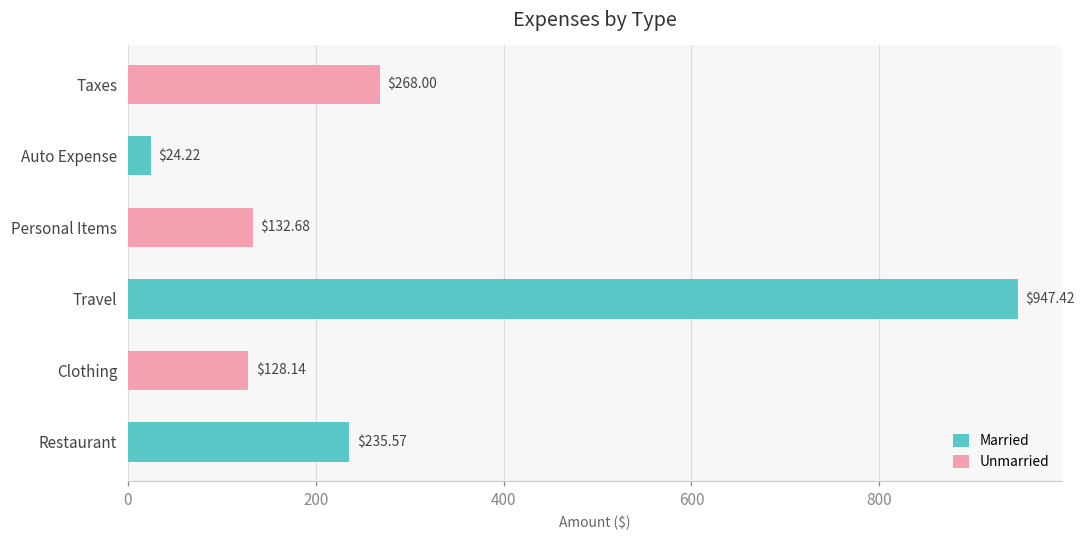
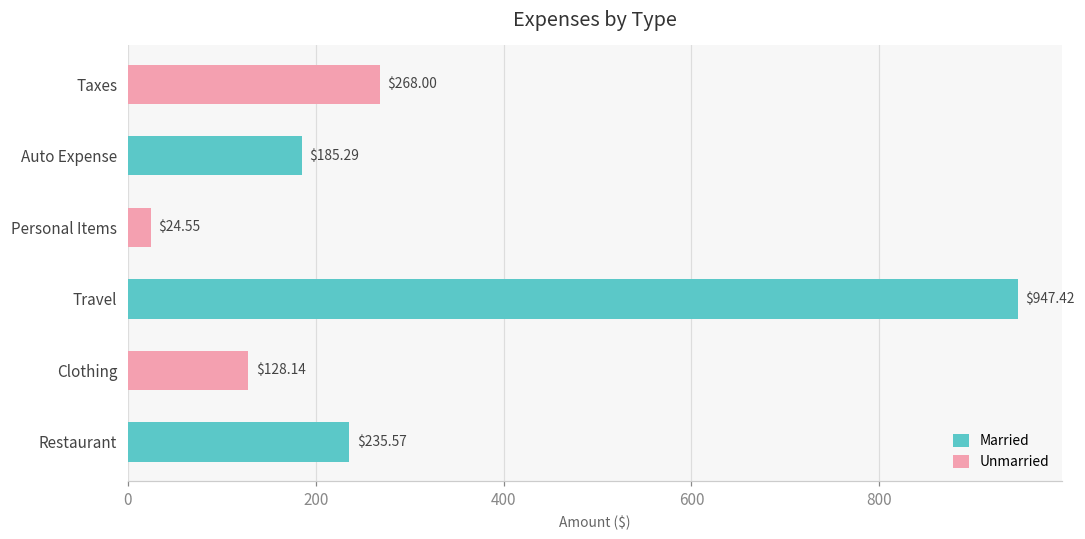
  {
    "Taxes": "$268.00",
-   "Auto Expense": "$24.22",
-   "Personal Items": "$132.68",
+   "Auto Expense": "$185.29",
+   "Personal Items": "$24.55",
    "Travel": "$947.42",
    "Clothing": "$128.14",
    "Restaurant": "$235.57"
  }
